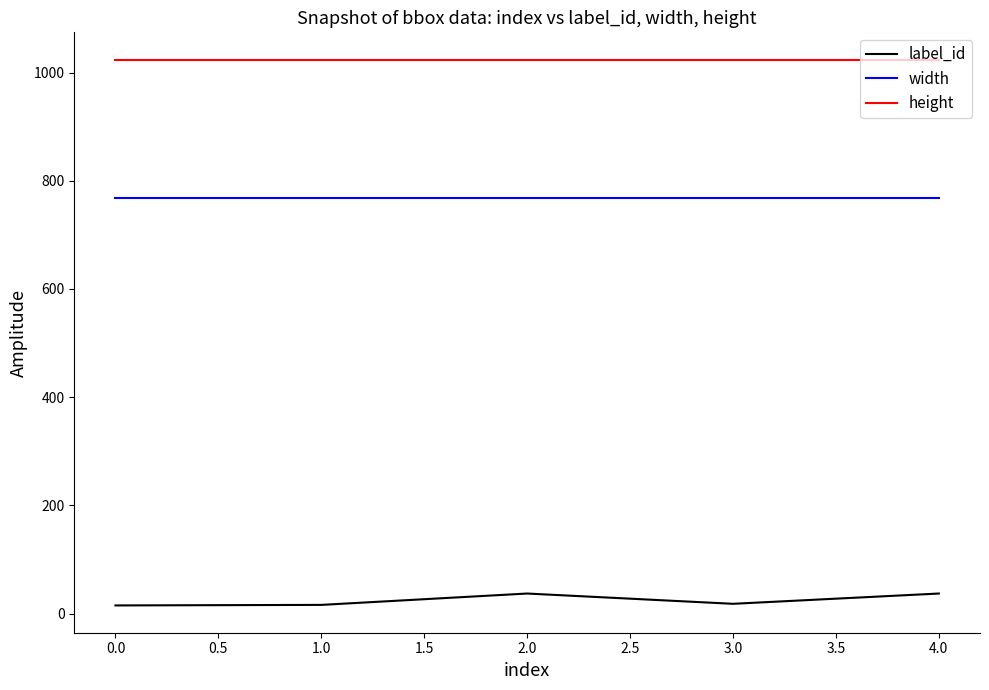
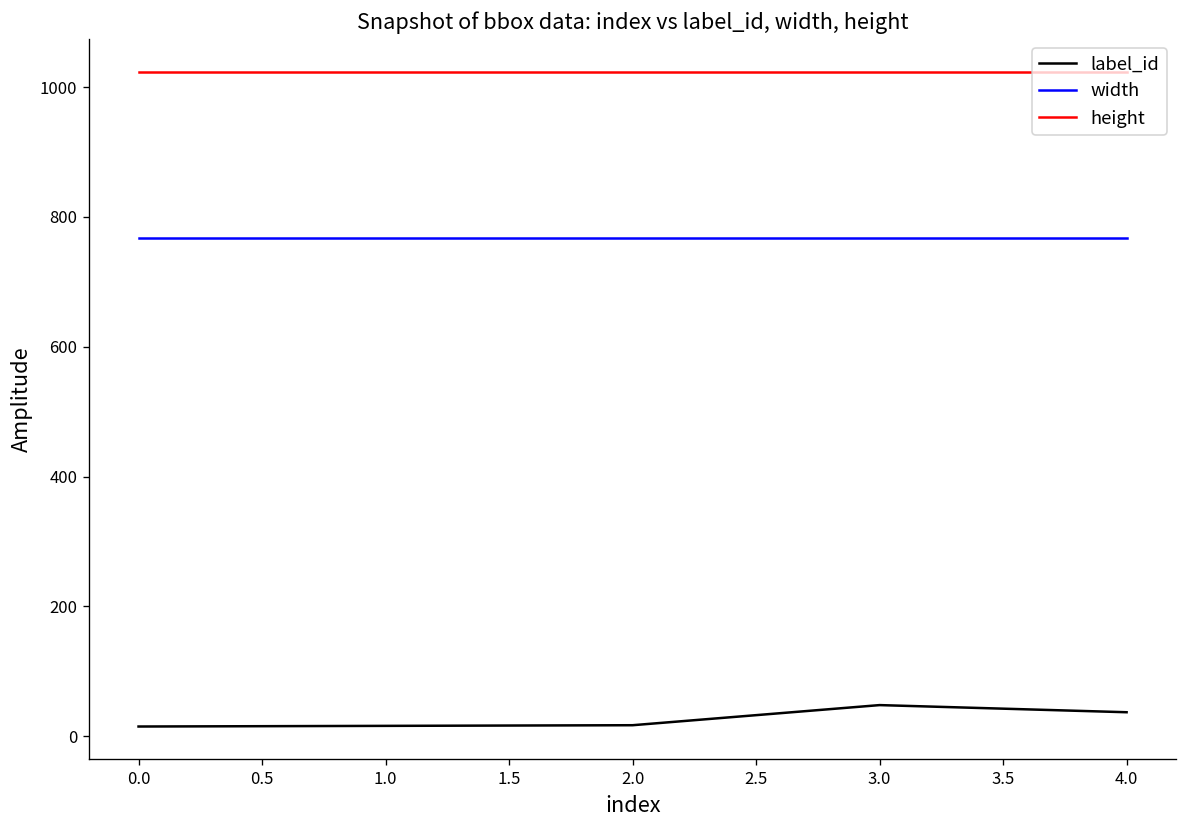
  {
    "label_id": {
      "0.0": 20,
      "1.0": 20,
-     "2.0": 40,
-     "3.0": 20,
+     "2.0": 20,
+     "3.0": 50,
      "4.0": 40
    },
    "width": {
      "0.0": 770,
      "1.0": 770,
      "2.0": 770,
      "3.0": 770,
      "4.0": 770
    },
    "height": {
      "0.0": 1020,
      "1.0": 1020,
      "2.0": 1020,
      "3.0": 1020
    }
  }
